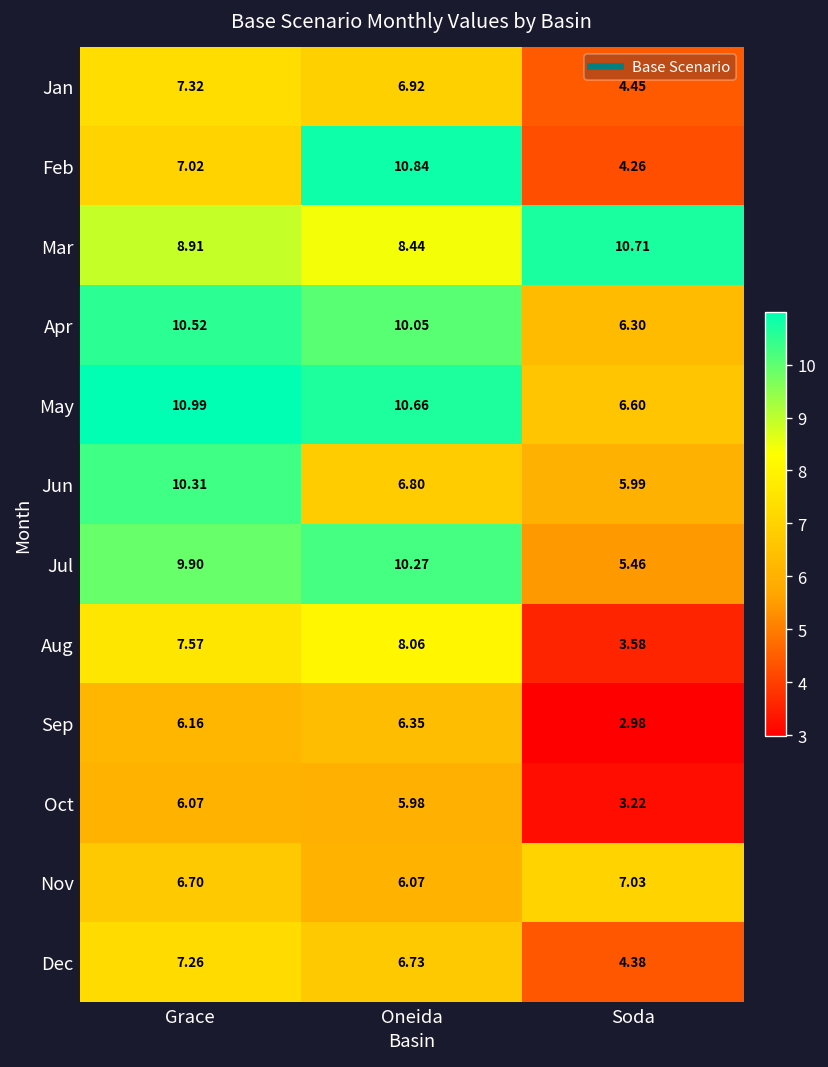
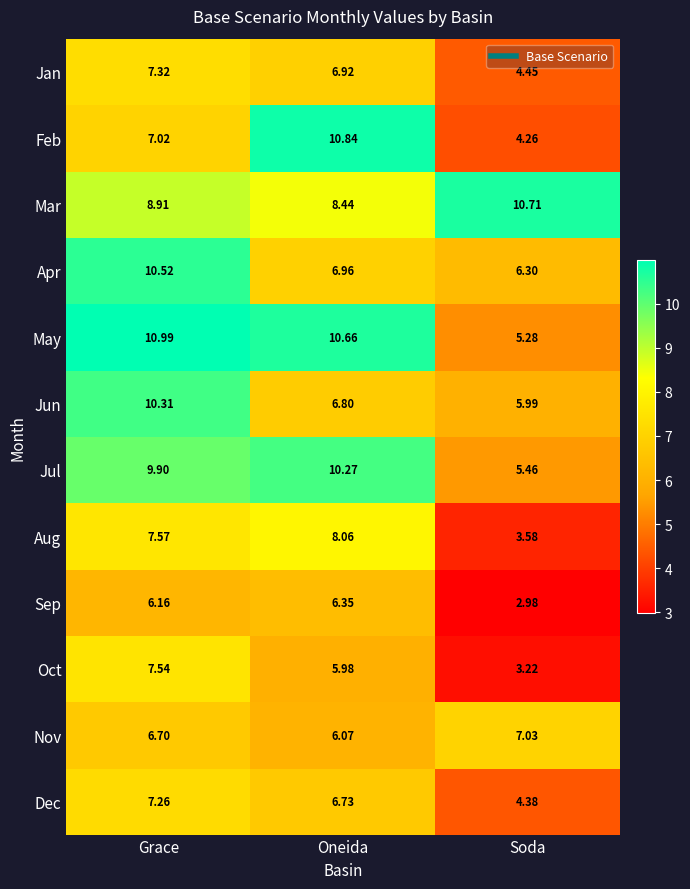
  {
    "Jan": {
      "Grace": 7.32,
      "Oneida": 6.92
    },
    "Feb": {
      "Grace": 7.02,
      "Oneida": 10.84,
      "Soda": 4.26
    },
    "Mar": {
      "Grace": 8.91,
      "Oneida": 8.44,
      "Soda": 10.71
    },
    "Apr": {
      "Grace": 10.52,
-     "Oneida": 10.05,
+     "Oneida": 6.96,
      "Soda": 6.30
    },
    "May": {
      "Grace": 10.99,
      "Oneida": 10.66,
-     "Soda": 6.60
+     "Soda": 5.28
    },
    "Jun": {
      "Grace": 10.31,
      "Oneida": 6.80,
      "Soda": 5.99
    },
    "Jul": {
      "Grace": 9.90,
      "Oneida": 10.27,
      "Soda": 5.46
    },
    "Aug": {
      "Grace": 7.57,
      "Oneida": 8.06,
      "Soda": 3.58
    },
    "Sep": {
      "Grace": 6.16,
      "Oneida": 6.35,
      "Soda": 2.98
    },
    "Oct": {
-     "Grace": 6.07,
+     "Grace": 7.54,
      "Oneida": 5.98,
      "Soda": 3.22
    },
    "Nov": {
      "Grace": 6.70,
      "Oneida": 6.07,
      "Soda": 7.03
    },
    "Dec": {
      "Grace": 7.26,
      "Oneida": 6.73,
      "Soda": 4.38
    }
  }
